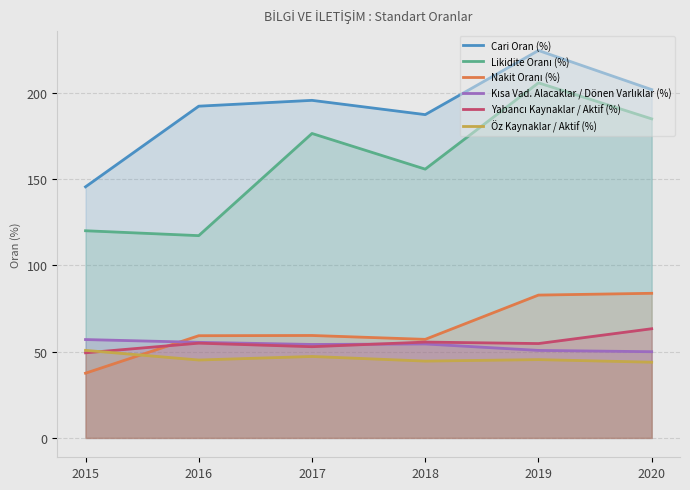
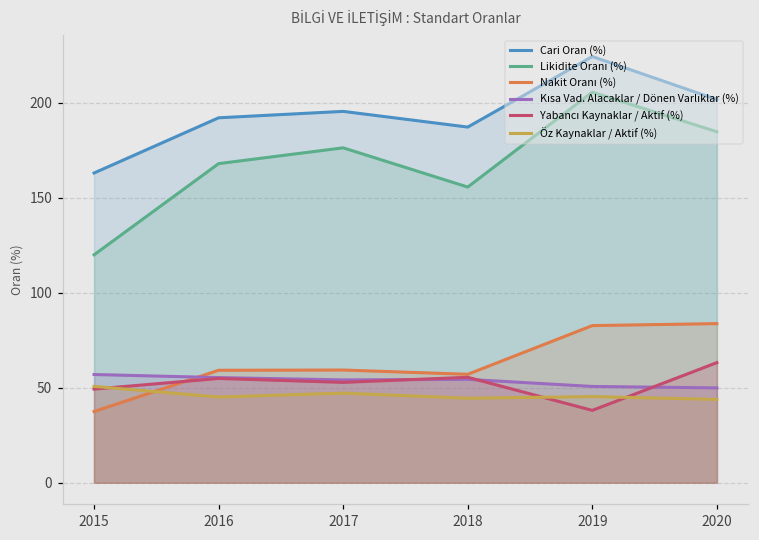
  {
    "Cari Oran (%)": {
-     "2015": 145,
+     "2015": 163,
      "2016": 192,
      "2017": 196,
      "2018": 187
    },
    "Likidite Oranı (%)": {
      "2015": 120,
-     "2016": 117,
+     "2016": 168,
      "2017": 176,
      "2018": 156
    },
    "Kısa Vad. Alacaklar / Dönen Varlıklar (%)": {
      "2015": 57,
      "2019": 51,
      "2020": 50
    },
    "Yabancı Kaynaklar / Aktif (%)": {
-     "2019": 55,
+     "2019": 38,
      "2020": 63
    }
  }
